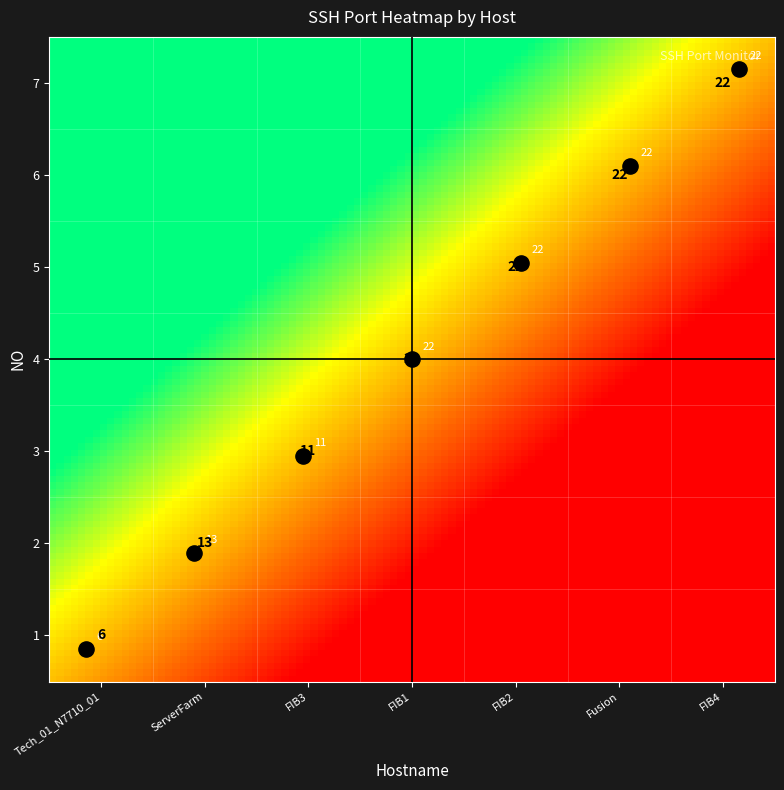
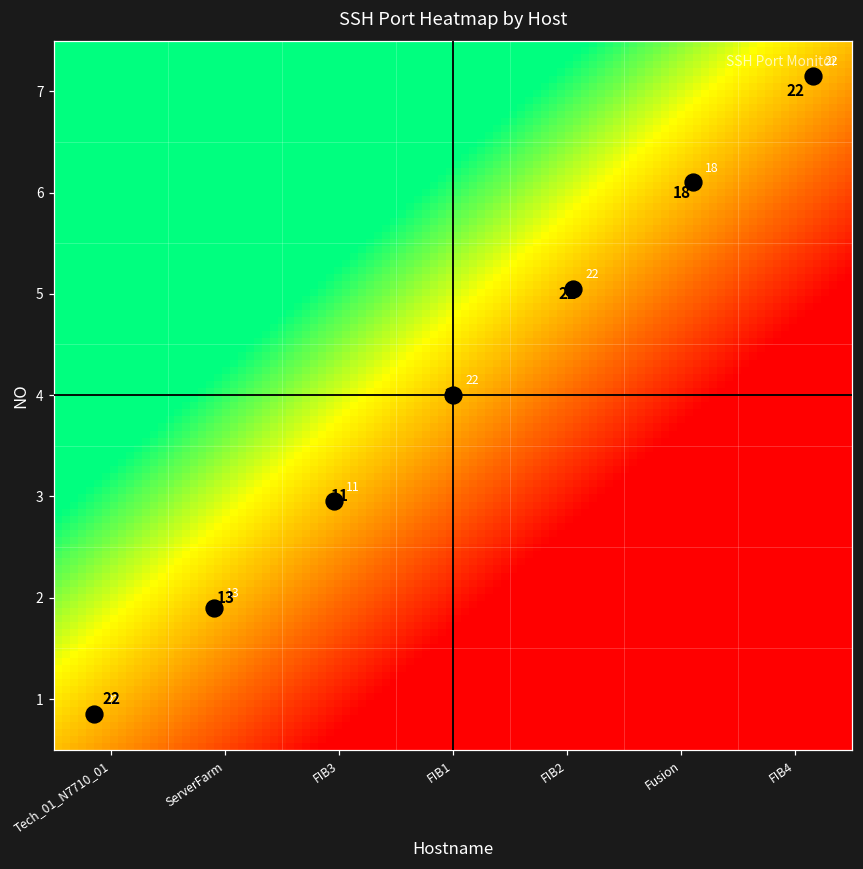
  {
    "6": {
-     "Fusion": 22
+     "Fusion": 18
    },
    "5": {
      "FIB2": 22
    },
    "3": {
      "FIB3": 11
    },
    "2": {
      "ServerFarm": 13
    },
    "1": {
-     "Tech_01_N7710_01": 6
+     "Tech_01_N7710_01": 22
    }
  }
